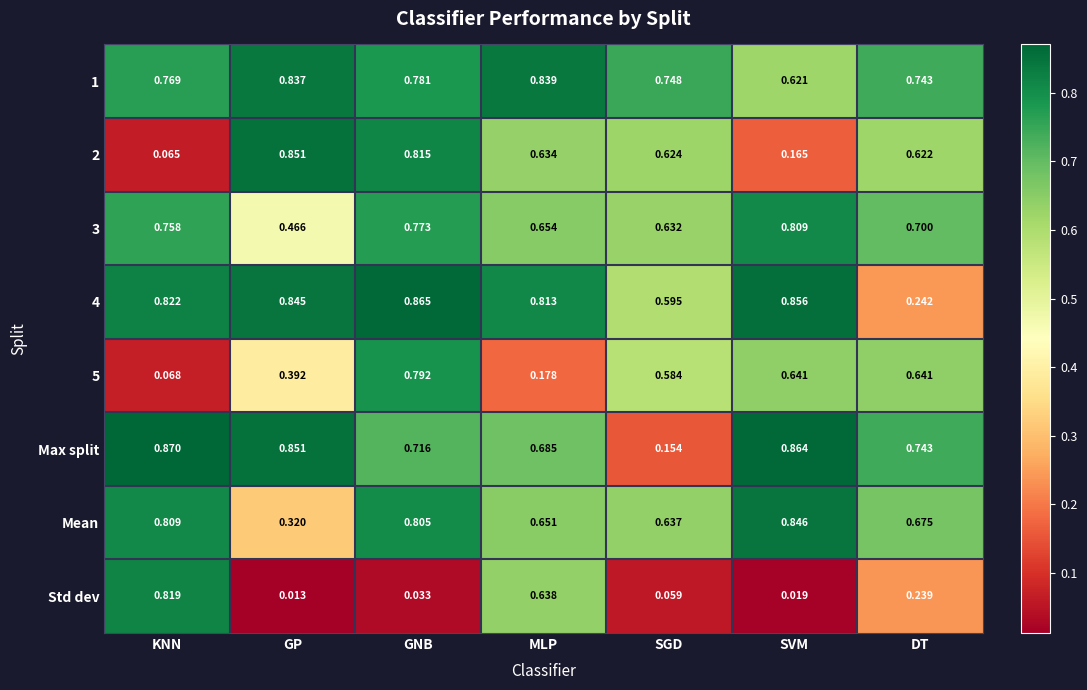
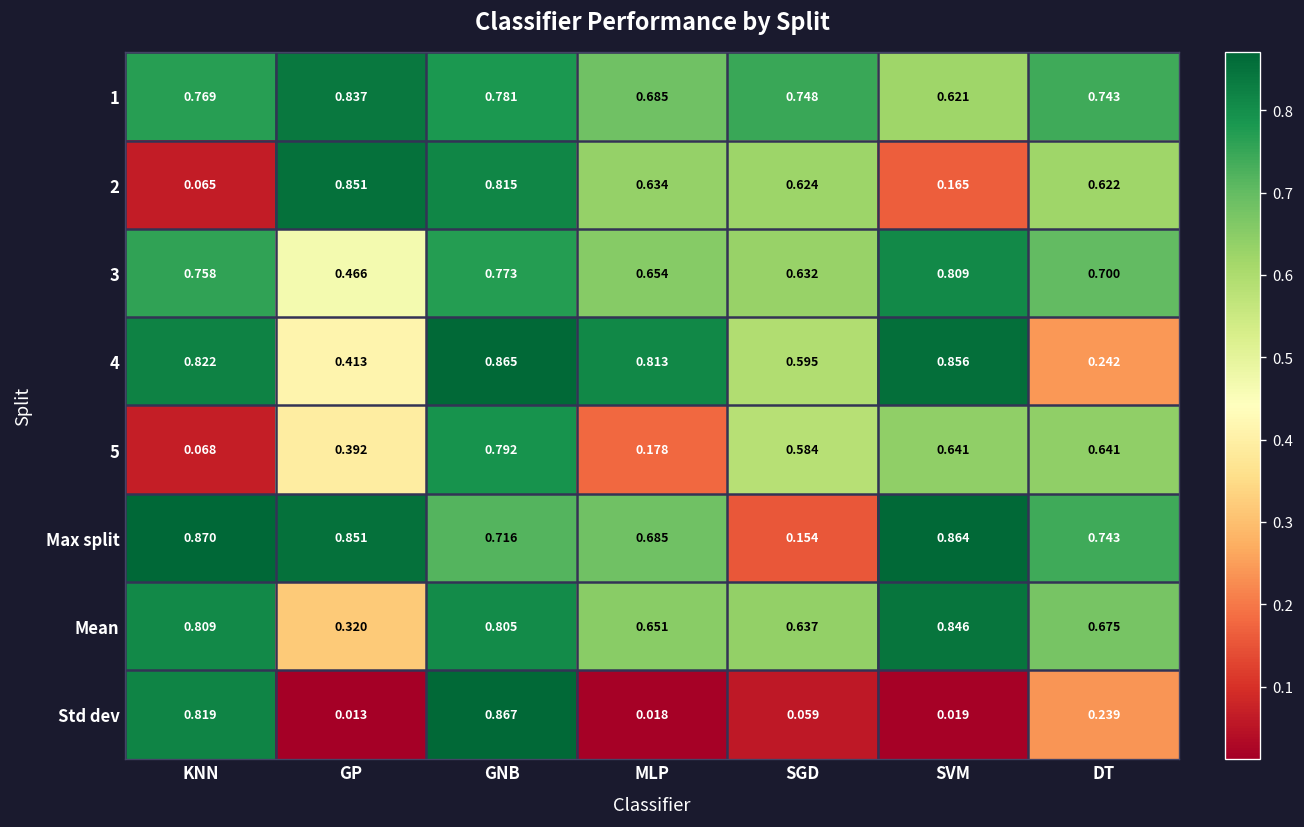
  {
    "1": {
      "KNN": 0.769,
      "GP": 0.837,
      "GNB": 0.781,
-     "MLP": 0.839,
+     "MLP": 0.685,
      "SGD": 0.748,
      "SVM": 0.621,
      "DT": 0.743
    },
    "2": {
      "KNN": 0.065,
      "GP": 0.851,
      "GNB": 0.815,
      "MLP": 0.634,
      "SGD": 0.624,
      "SVM": 0.165,
      "DT": 0.622
    },
    "3": {
      "KNN": 0.758,
      "GP": 0.466,
      "GNB": 0.773,
      "MLP": 0.654,
      "SGD": 0.632,
      "SVM": 0.809,
      "DT": 0.700
    },
    "4": {
      "KNN": 0.822,
-     "GP": 0.845,
+     "GP": 0.413,
      "GNB": 0.865,
      "MLP": 0.813,
      "SGD": 0.595,
      "SVM": 0.856,
      "DT": 0.242
    },
    "5": {
      "KNN": 0.068,
      "GP": 0.392,
      "GNB": 0.792,
      "MLP": 0.178,
      "SGD": 0.584,
      "SVM": 0.641,
      "DT": 0.641
    },
    "Max split": {
      "KNN": 0.870,
      "GP": 0.851,
      "GNB": 0.716,
      "MLP": 0.685,
      "SGD": 0.154,
      "SVM": 0.864,
      "DT": 0.743
    },
    "Mean": {
      "KNN": 0.809,
      "GP": 0.320,
      "GNB": 0.805,
      "MLP": 0.651,
      "SGD": 0.637,
      "SVM": 0.846,
      "DT": 0.675
    },
    "Std dev": {
      "KNN": 0.819,
      "GP": 0.013,
-     "GNB": 0.033,
-     "MLP": 0.638,
+     "GNB": 0.867,
+     "MLP": 0.018,
      "SGD": 0.059,
      "SVM": 0.019,
      "DT": 0.239
    }
  }
